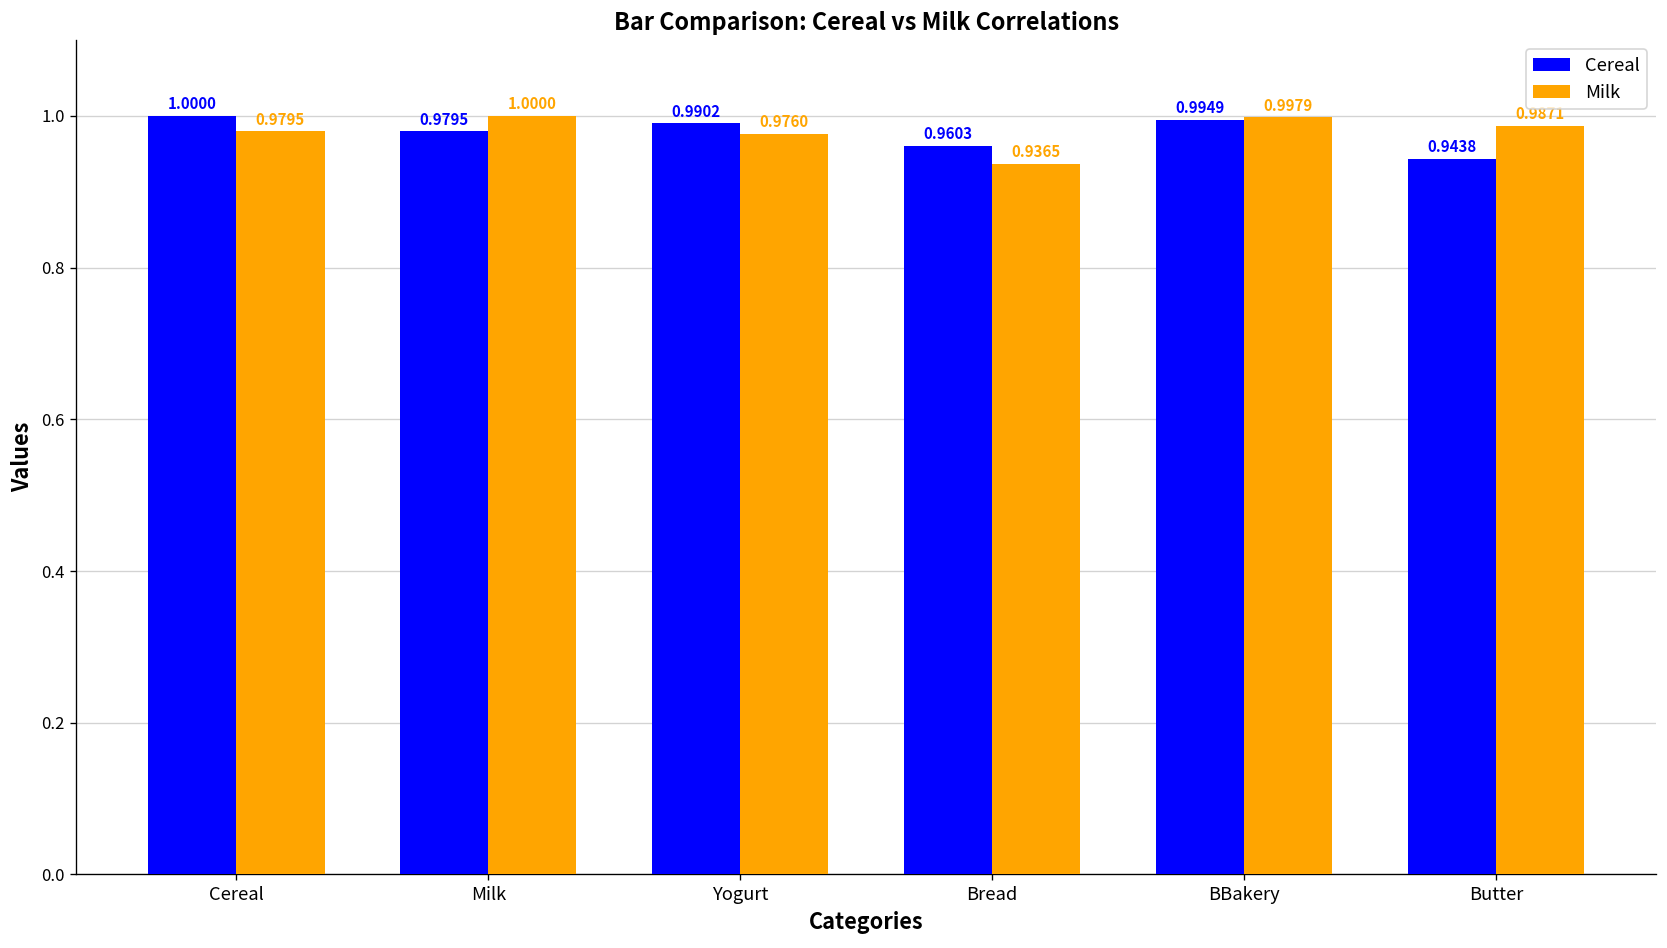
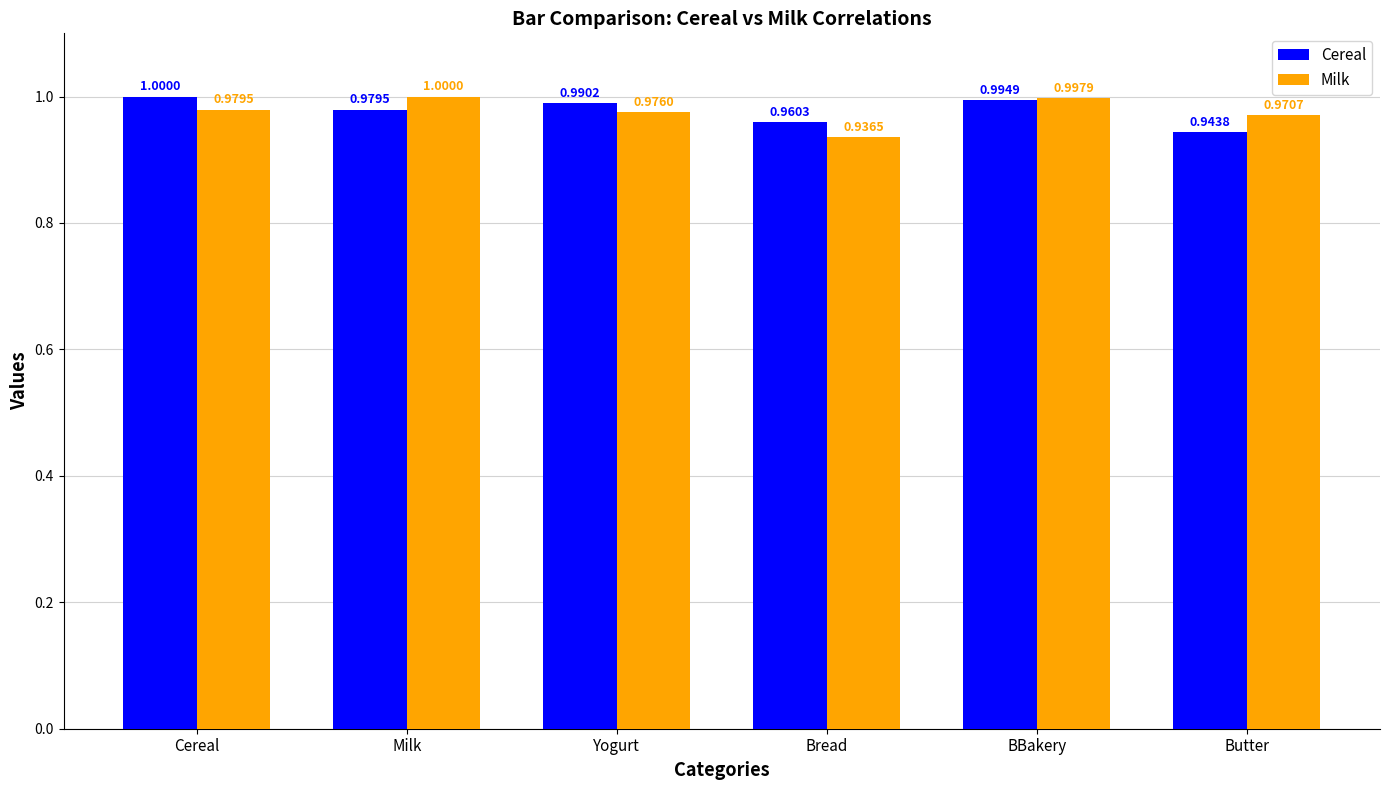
  {
    "Cereal": {
      "Cereal": 1.0000,
      "Milk": 0.9795,
      "Yogurt": 0.9902,
      "Bread": 0.9603,
      "BBakery": 0.9949,
      "Butter": 0.9438
    },
    "Milk": {
-     "Butter": 0.99
+     "Butter": 0.97
    }
  }
